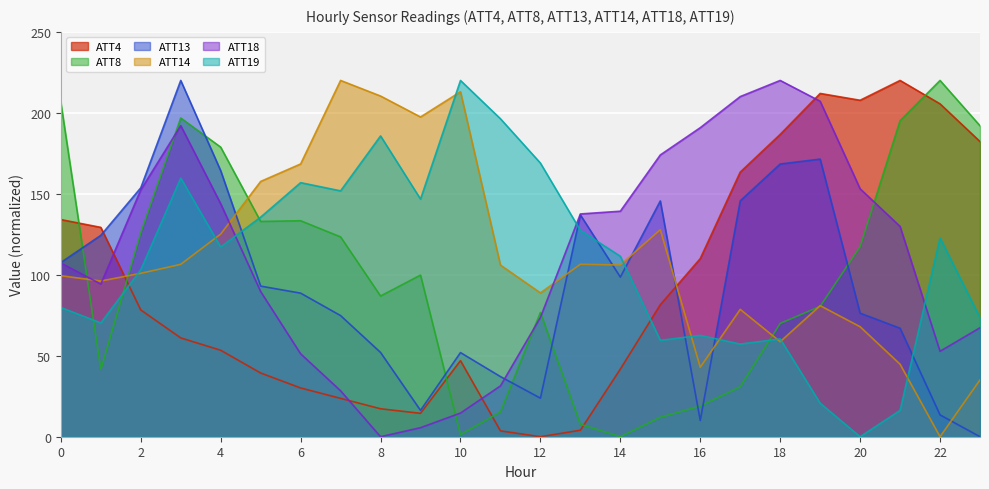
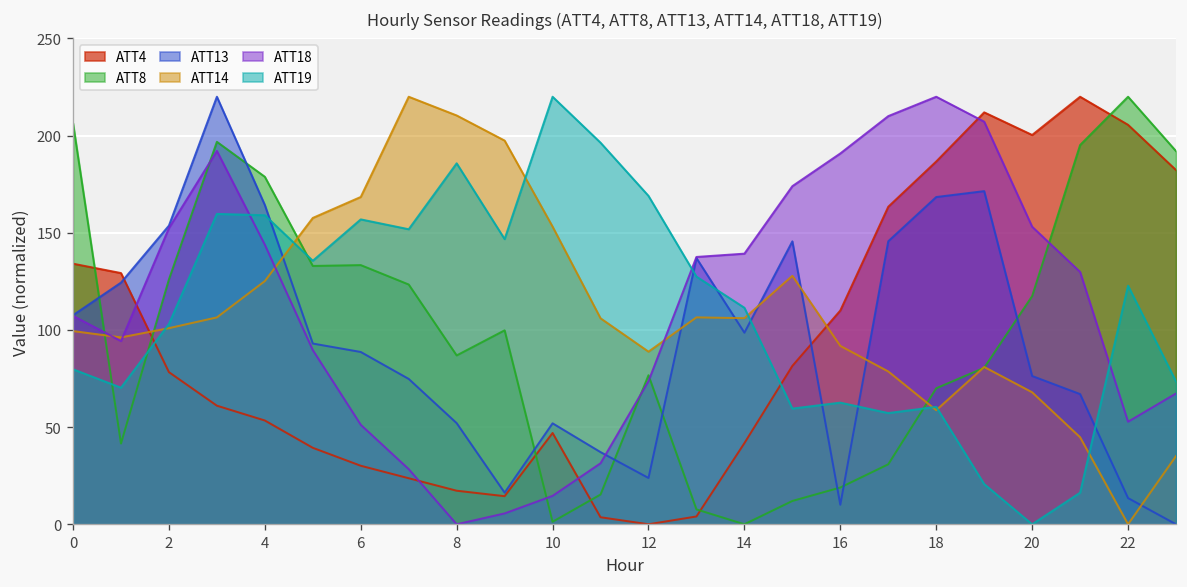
  {
    "ATT4": {
      "0": 134,
      "2": 78,
      "4": 53,
      "6": 30,
      "8": 17,
      "10": 47,
      "12": 0,
      "14": 42,
      "16": 110,
      "18": 187,
-     "20": 208,
+     "20": 200,
      "22": 206
    },
    "ATT8": {
      "0": 206,
      "2": 126,
      "4": 179,
      "6": 133,
      "8": 87,
      "10": 1,
      "12": 77,
      "14": 0,
      "16": 19,
      "18": 70,
      "20": 117,
      "22": 220
    },
    "ATT13": {
      "4": 164,
      "6": 89,
      "8": 52,
      "10": 52,
      "12": 24,
      "14": 99,
      "16": 10,
      "18": 168,
      "20": 76,
      "22": 13
    },
    "ATT14": {
      "0": 99,
      "2": 101,
      "4": 125,
      "6": 168,
      "8": 210,
-     "10": 213,
+     "10": 153,
      "12": 89,
      "14": 106,
-     "16": 43,
+     "16": 92,
      "18": 59,
      "20": 68,
      "22": 0
    },
    "ATT18": {
      "4": 144,
      "6": 51,
      "8": 0,
      "10": 15,
      "12": 74,
      "14": 139,
      "16": 191,
      "18": 220,
      "20": 153,
      "22": 53
    },
    "ATT19": {
      "0": 80,
      "2": 103,
-     "4": 117,
+     "4": 159,
      "6": 157,
      "8": 186,
      "10": 220,
      "12": 169,
      "14": 111,
      "16": 63,
      "18": 60,
      "20": 0,
      "22": 123
    }
  }
